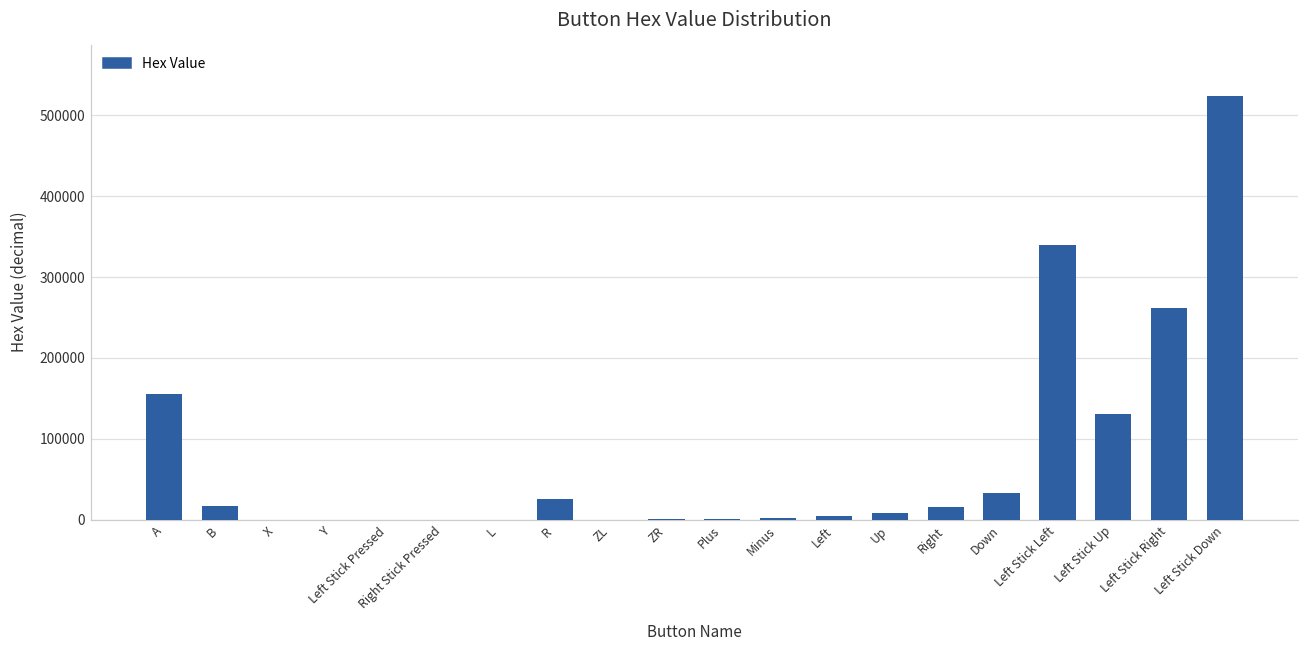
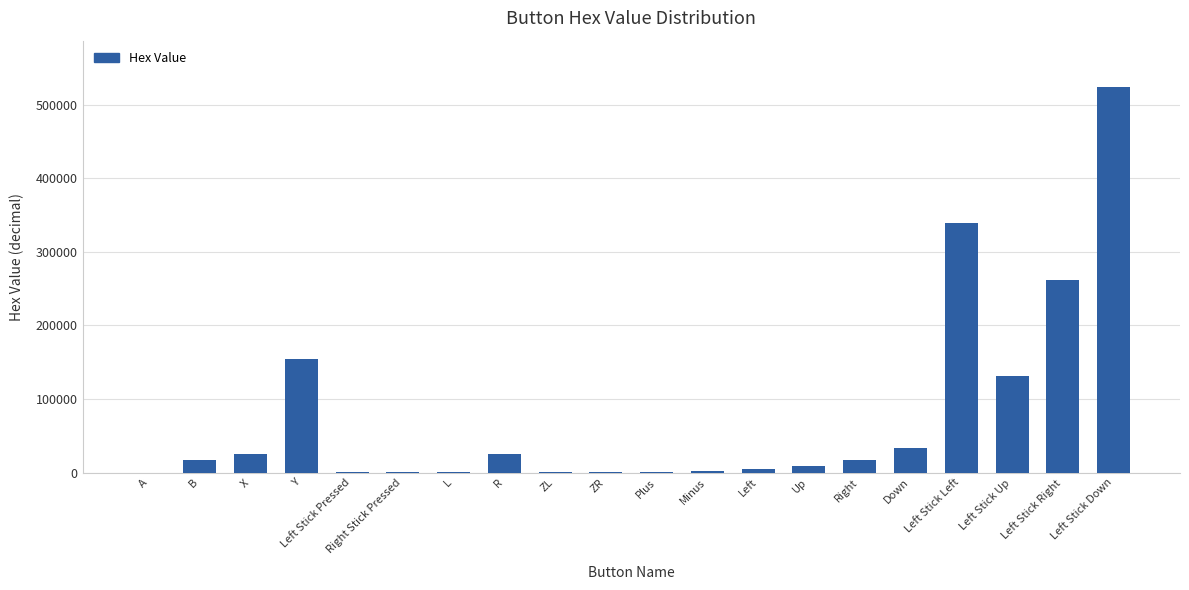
  {
-   "A": 160000,
+   "A": 0,
    "B": 20000,
-   "X": 0,
-   "Y": 0,
+   "X": 30000,
+   "Y": 150000,
    "R": 30000,
    "Left": 0,
    "Up": 10000,
    "Right": 20000,
    "Down": 30000,
    "Left Stick Left": 340000,
    "Left Stick Up": 130000,
    "Left Stick Right": 260000,
    "Left Stick Down": 520000
  }
